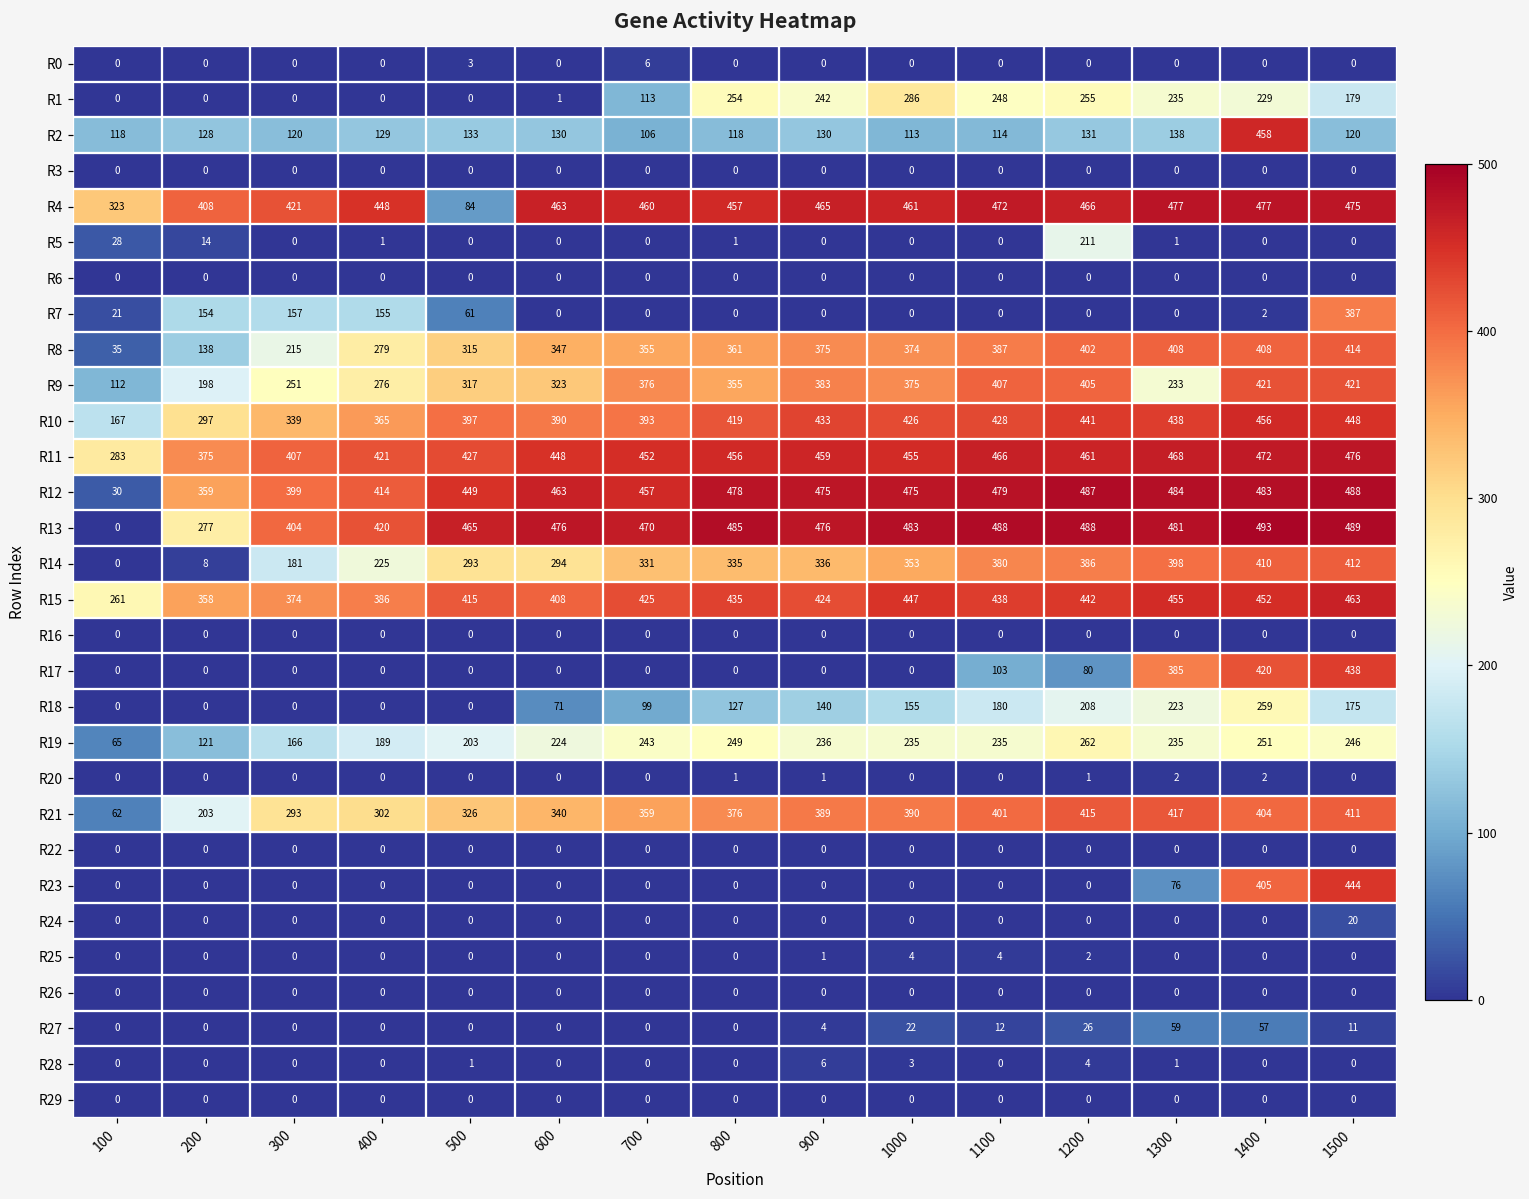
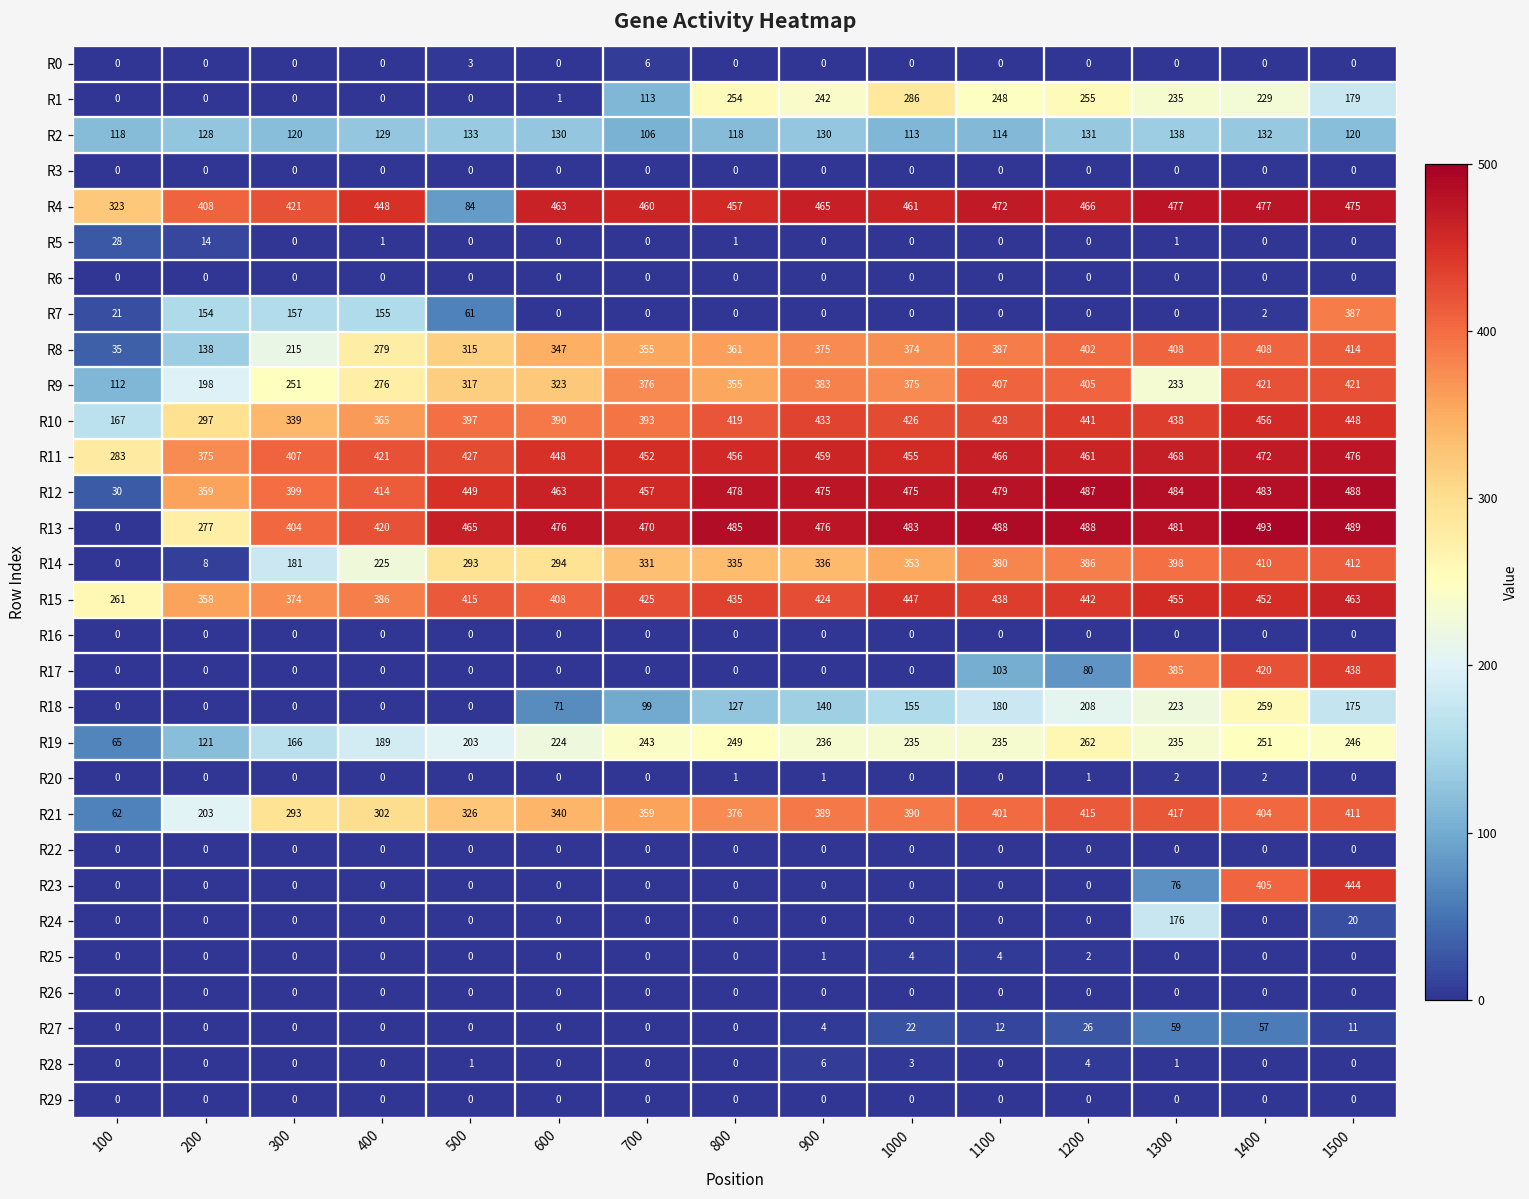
  {
    "R2": {
      "100": 118,
      "200": 128,
      "300": 120,
      "400": 129,
      "500": 133,
      "600": 130,
      "700": 106,
      "800": 118,
      "900": 130,
      "1000": 113,
      "1100": 114,
      "1200": 131,
      "1300": 138,
-     "1400": 458,
+     "1400": 132,
      "1500": 120
    },
    "R5": {
      "100": 28,
      "200": 14,
      "300": 0,
      "400": 1,
      "500": 0,
      "600": 0,
      "700": 0,
      "800": 1,
      "900": 0,
      "1000": 0,
      "1100": 0,
-     "1200": 211,
+     "1200": 0,
      "1300": 1,
      "1400": 0,
      "1500": 0
    },
    "R24": {
      "100": 0,
      "200": 0,
      "300": 0,
      "400": 0,
      "500": 0,
      "600": 0,
      "700": 0,
      "800": 0,
      "900": 0,
      "1000": 0,
      "1100": 0,
      "1200": 0,
-     "1300": 0,
+     "1300": 176,
      "1400": 0,
      "1500": 20
    }
  }
